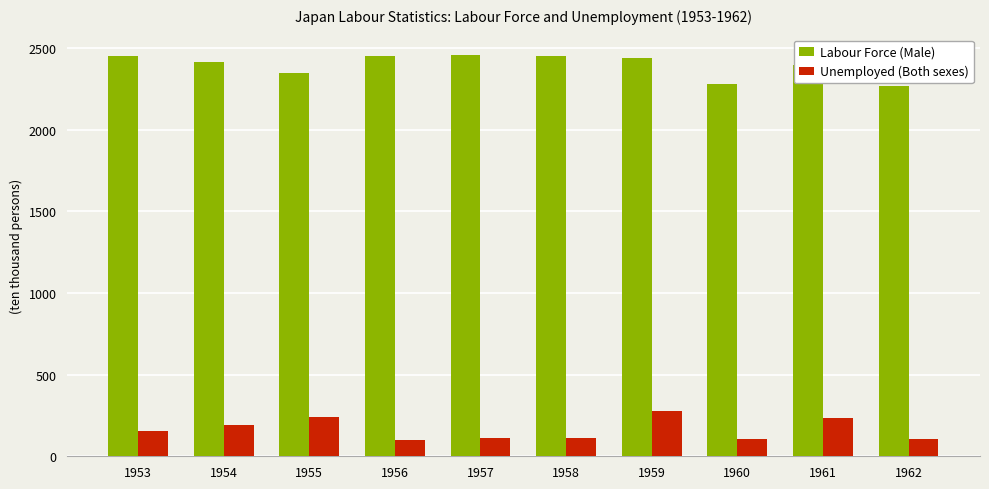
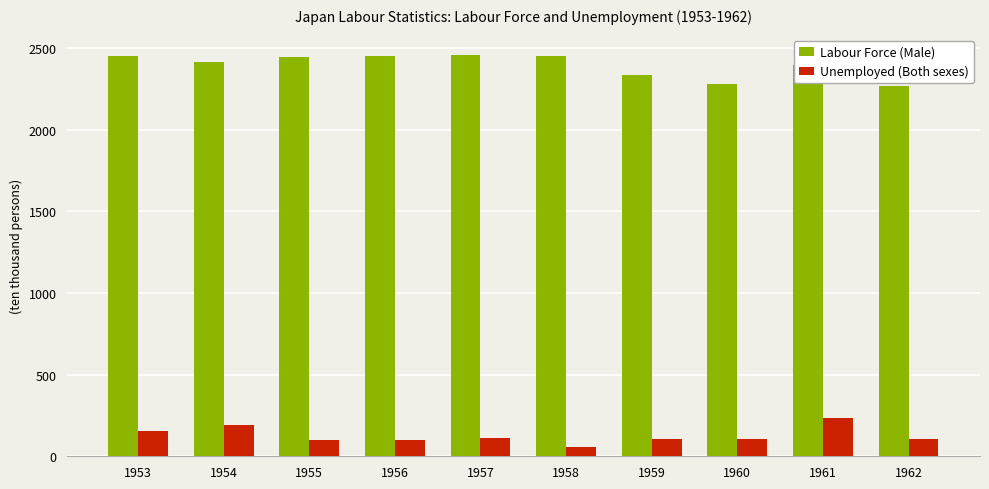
  {
    "Labour Force (Male)": {
      "1953": 2450,
      "1954": 2410,
-     "1955": 2350,
+     "1955": 2440,
      "1956": 2450,
      "1957": 2460,
      "1958": 2450,
-     "1959": 2440,
+     "1959": 2330,
      "1960": 2280,
      "1962": 2270
    },
    "Unemployed (Both sexes)": {
      "1953": 160,
      "1954": 190,
-     "1955": 240,
+     "1955": 100,
      "1956": 100,
      "1957": 110,
-     "1958": 110,
-     "1959": 280,
+     "1958": 60,
+     "1959": 100,
      "1960": 100,
      "1961": 230,
      "1962": 110
    }
  }
